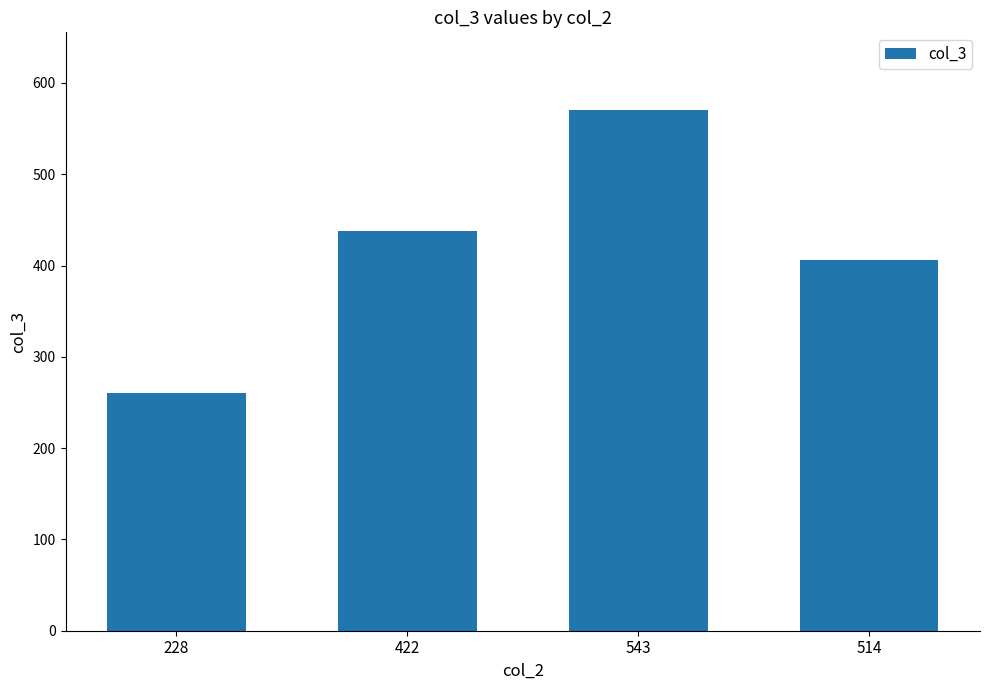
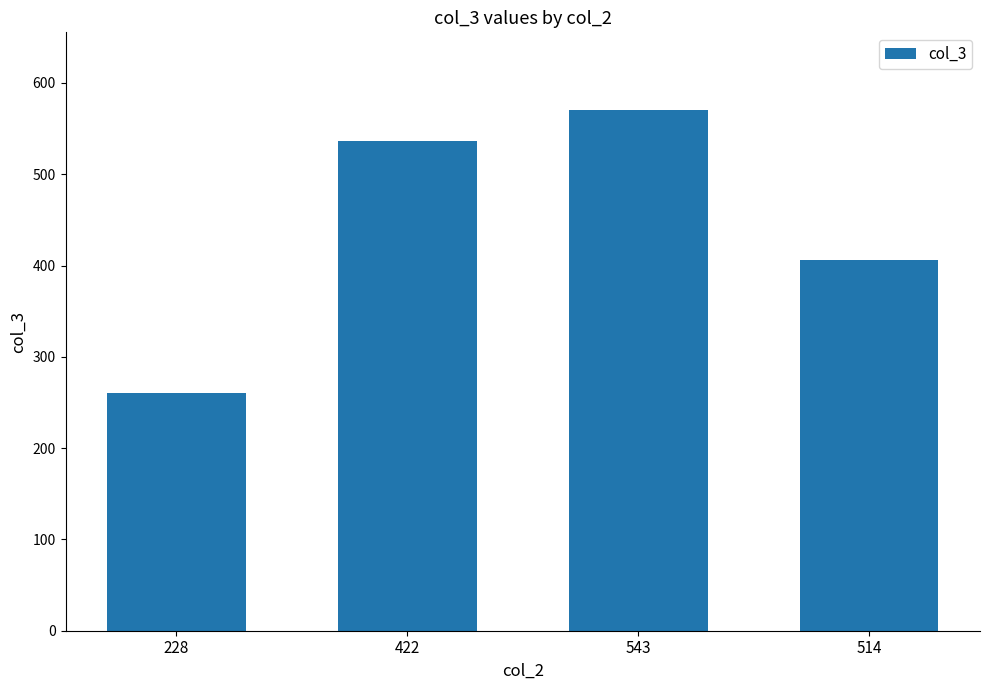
  {
    "228": 260,
-   "422": 440,
+   "422": 540,
    "543": 570,
    "514": 410
  }
